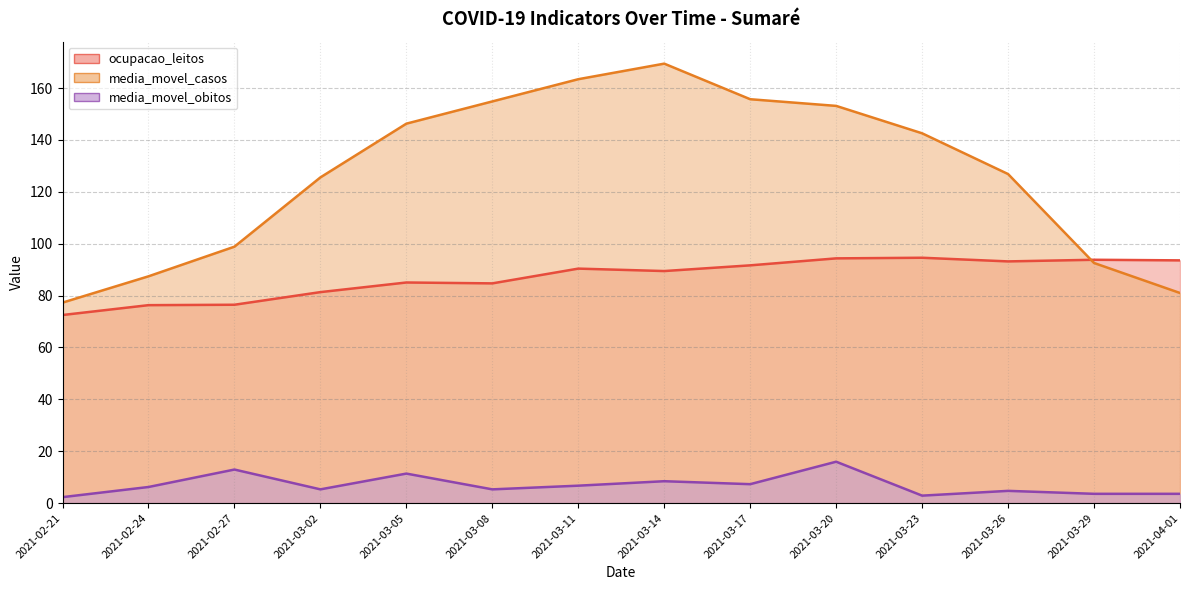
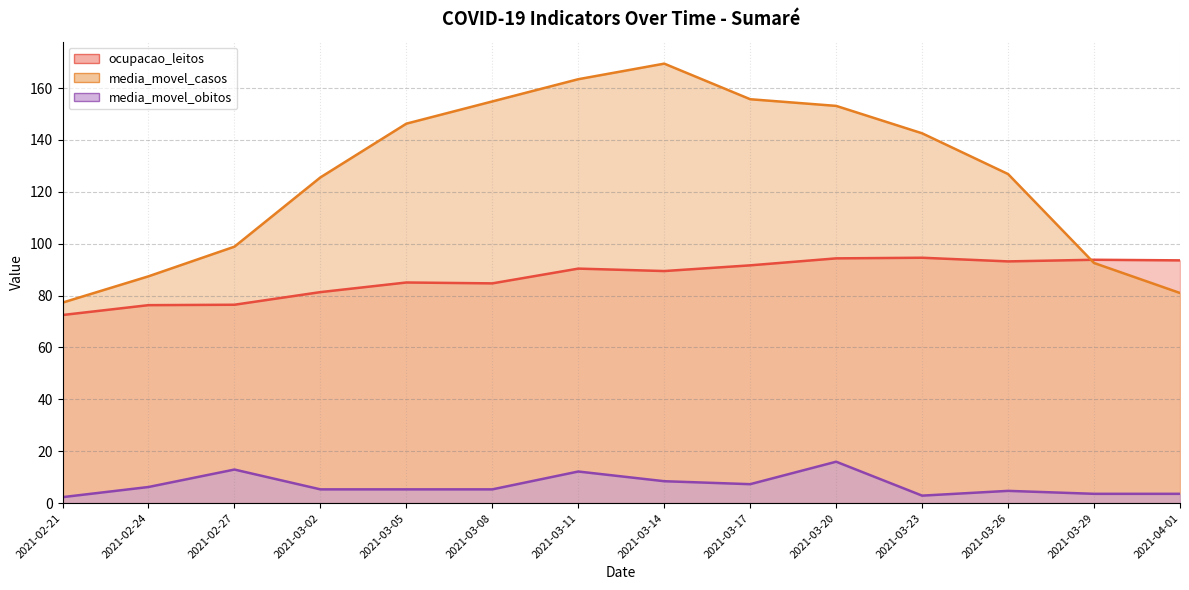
  {
    "media_movel_obitos": {
      "2021-02-21": 2,
      "2021-02-24": 6,
      "2021-02-27": 13,
      "2021-03-02": 5,
-     "2021-03-05": 11,
+     "2021-03-05": 5,
      "2021-03-08": 5,
-     "2021-03-11": 7,
+     "2021-03-11": 12,
      "2021-03-14": 8,
      "2021-03-17": 7,
      "2021-03-20": 16,
      "2021-03-23": 3,
      "2021-03-26": 5,
      "2021-03-29": 4,
      "2021-04-01": 4
    }
  }
